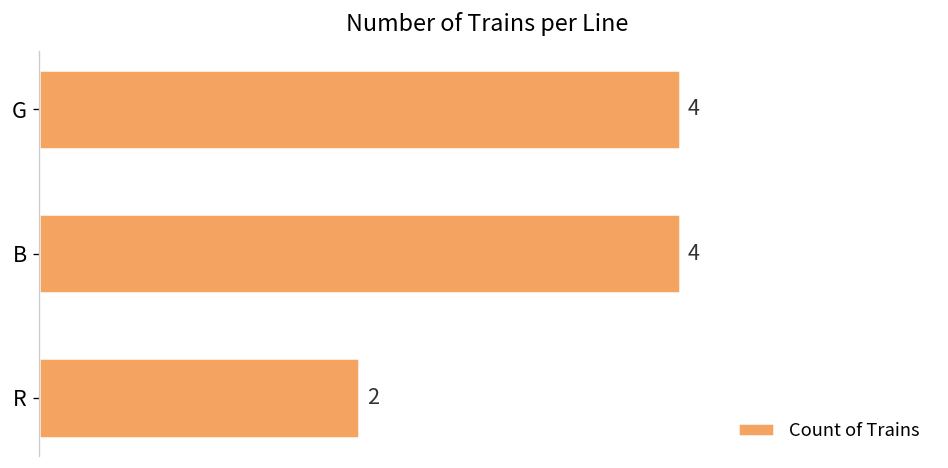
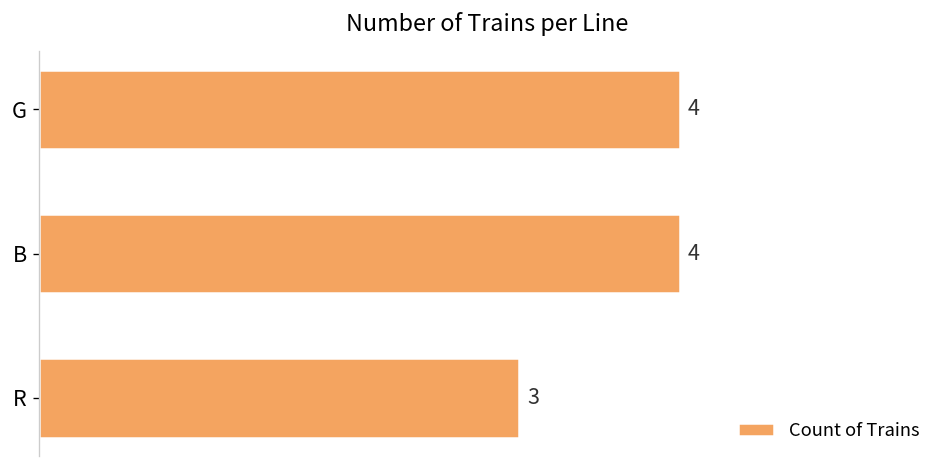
  {
    "G": 4,
    "B": 4,
-   "R": 2
+   "R": 3
  }
